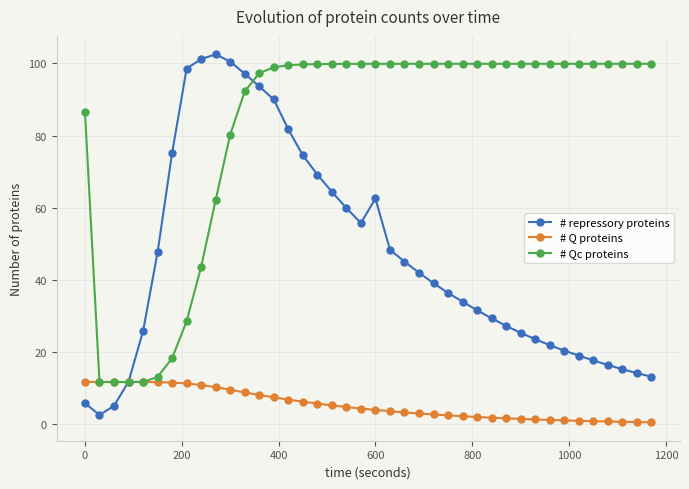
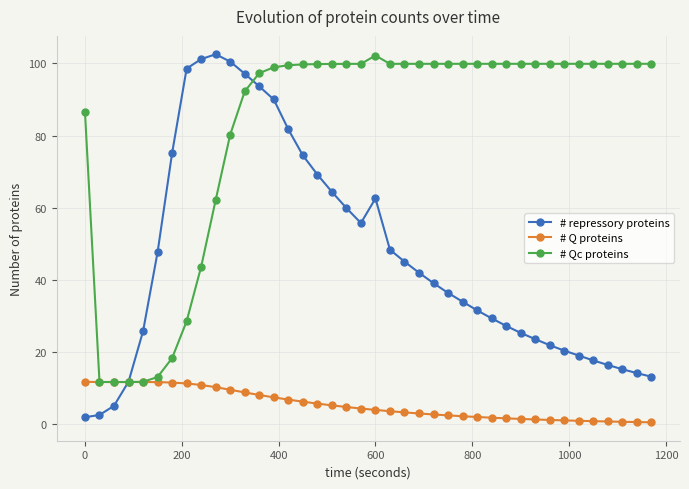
  {
    "# repressory proteins": {
-     "0": 6,
+     "0": 2,
      "600": 63
    },
    "# Q proteins": {
      "0": 12,
      "600": 4
    },
    "# Qc proteins": {
      "0": 87,
-     "600": 100
+     "600": 102
    }
  }
